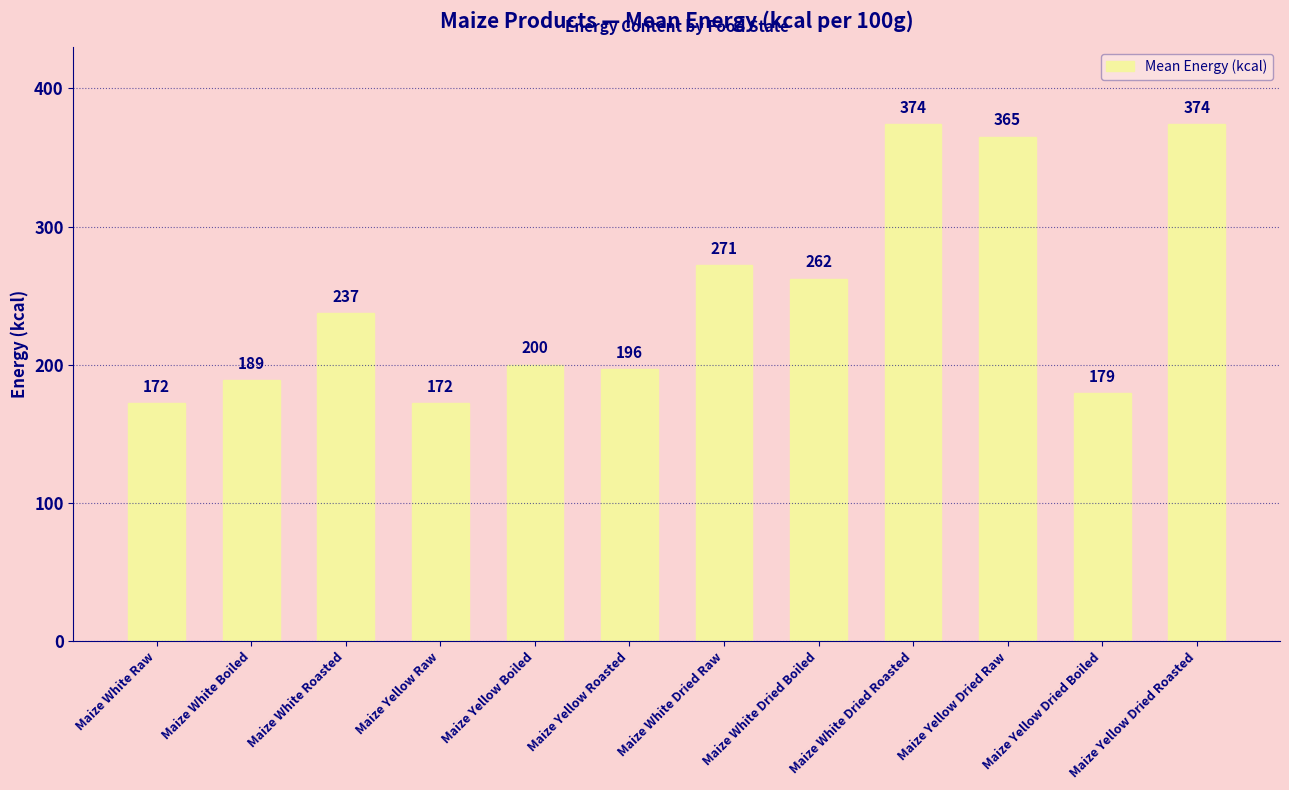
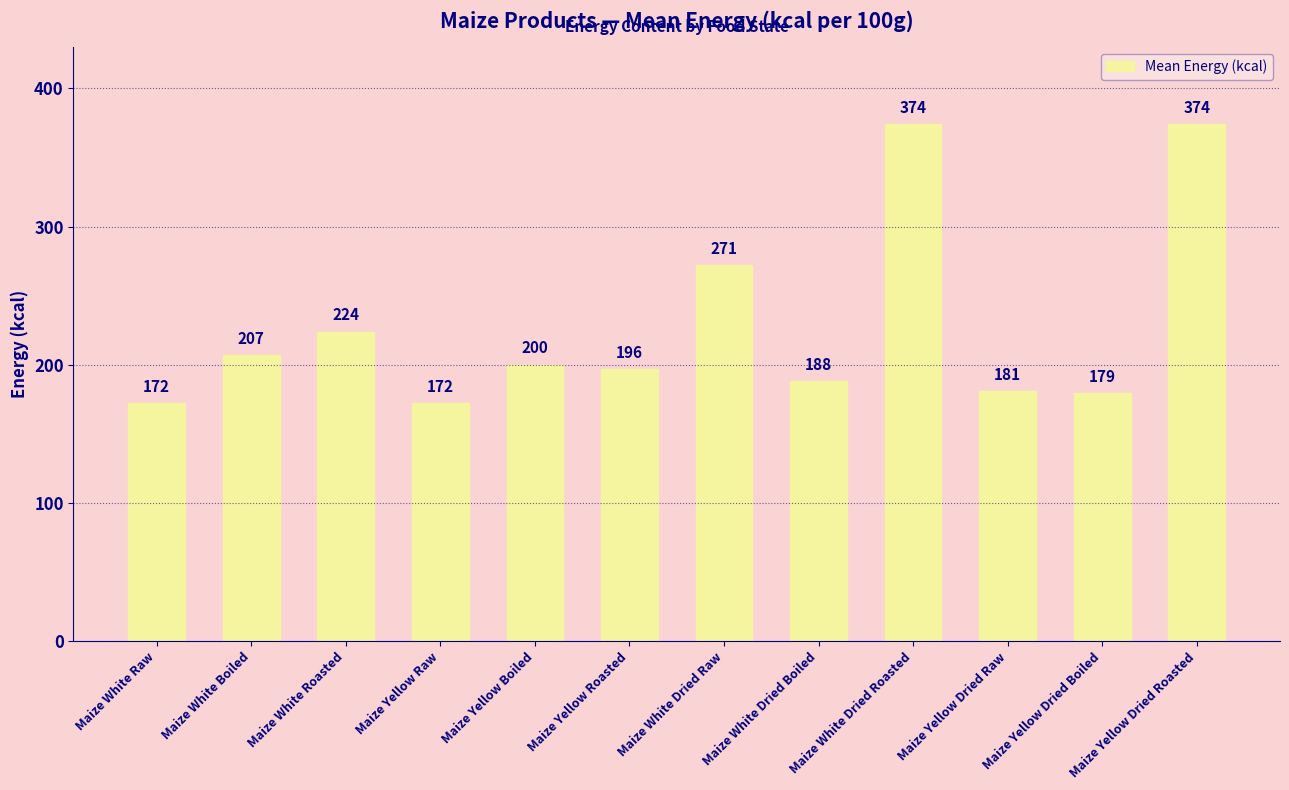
  {
    "Maize White Raw": 172,
-   "Maize White Boiled": 189,
-   "Maize White Roasted": 237,
+   "Maize White Boiled": 207,
+   "Maize White Roasted": 224,
    "Maize Yellow Raw": 172,
    "Maize Yellow Boiled": 200,
-   "Maize White Dried Boiled": 262,
+   "Maize White Dried Boiled": 188,
    "Maize White Dried Roasted": 374,
-   "Maize Yellow Dried Raw": 365,
+   "Maize Yellow Dried Raw": 181,
    "Maize Yellow Dried Roasted": 374
  }
